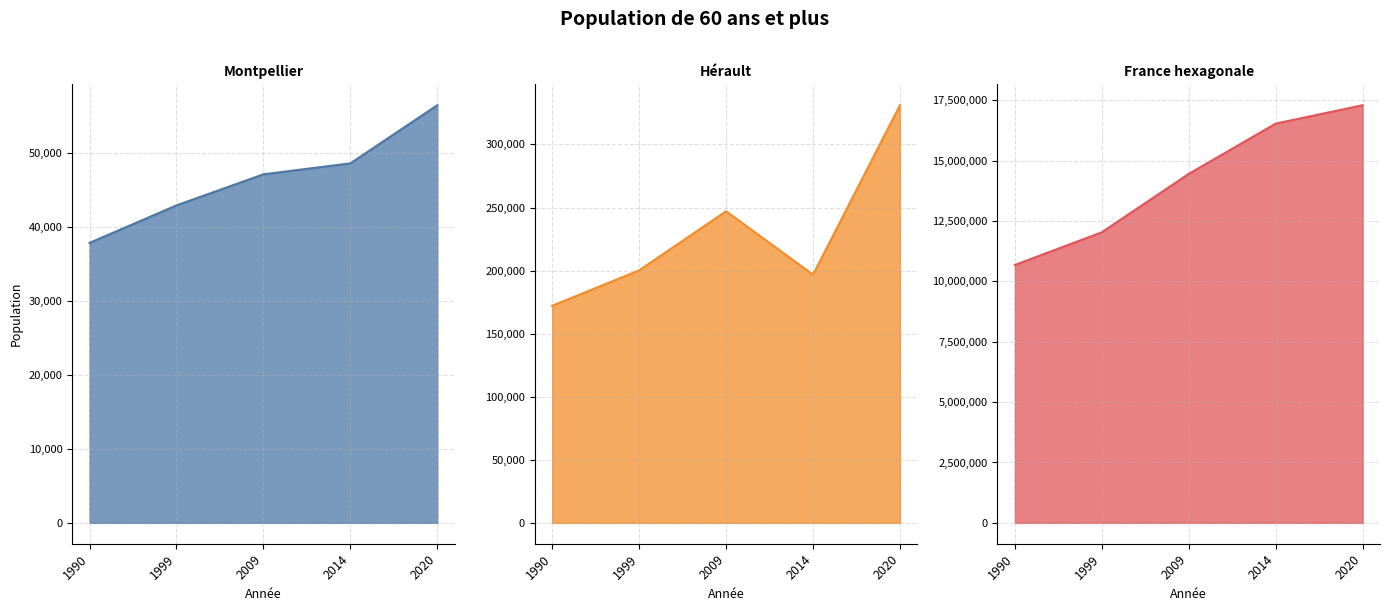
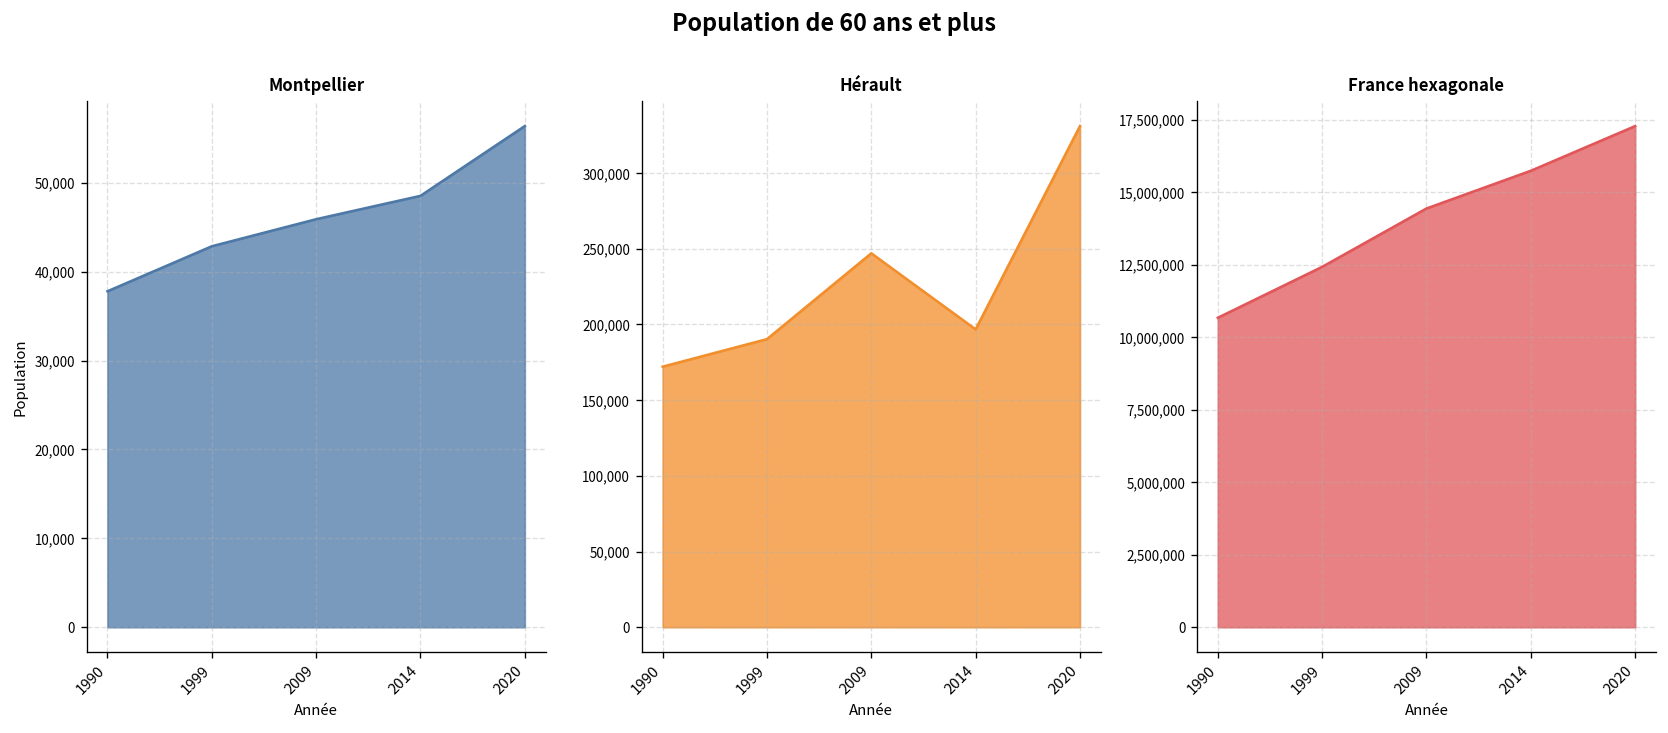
  {
    "Montpellier": {
      "1990": "38,000",
      "1999": "43,000",
-     "2009": "47,000",
+     "2009": "46,000",
      "2014": "49,000",
      "2020": "56,000"
    },
    "Hérault": {
      "1990": "172,000",
-     "1999": "200,000",
+     "1999": "190,000",
      "2009": "247,000",
      "2014": "197,000",
      "2020": "331,000"
    },
    "France hexagonale": {
      "1990": "10,700,000",
-     "1999": "12,000,000",
+     "1999": "12,400,000",
      "2009": "14,400,000",
-     "2014": "16,500,000",
+     "2014": "15,800,000",
      "2020": "17,300,000"
    }
  }
